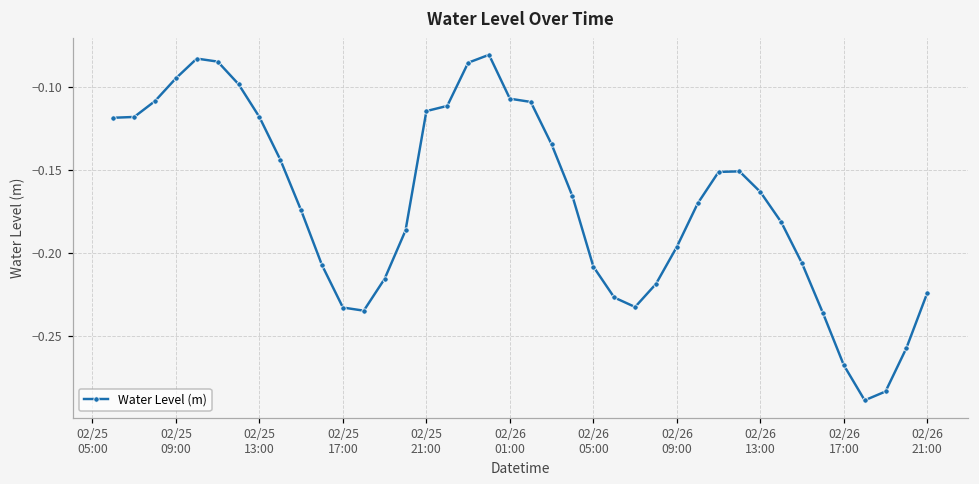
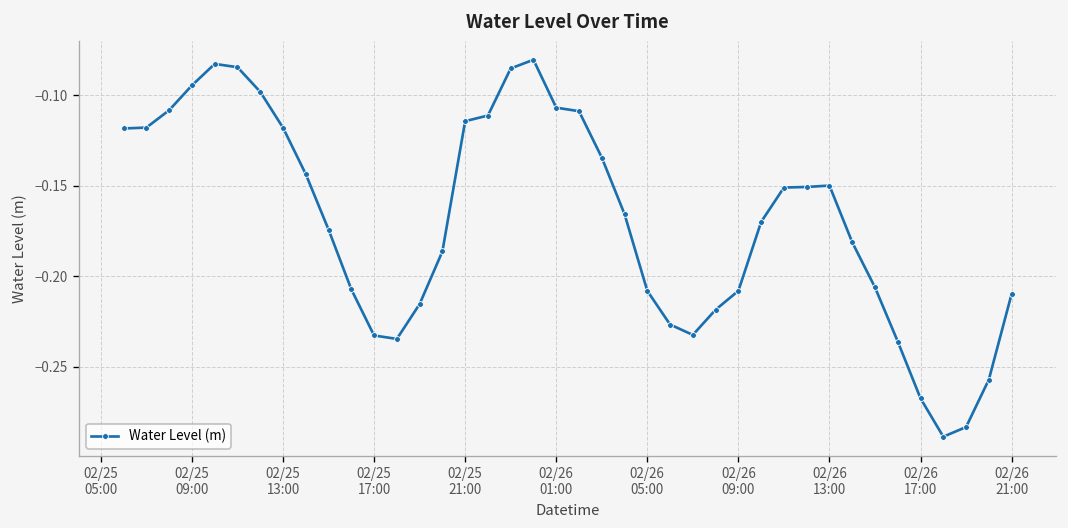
  {
    "02/25 09:00": -0.095,
    "02/25 13:00": -0.118,
    "02/25 17:00": -0.233,
    "02/25 21:00": -0.114,
    "02/26 01:00": -0.107,
    "02/26 05:00": -0.208,
-   "02/26 09:00": -0.196,
-   "02/26 13:00": -0.163,
+   "02/26 09:00": -0.208,
+   "02/26 13:00": -0.150,
    "02/26 17:00": -0.268,
-   "02/26 21:00": -0.224
+   "02/26 21:00": -0.210
  }
